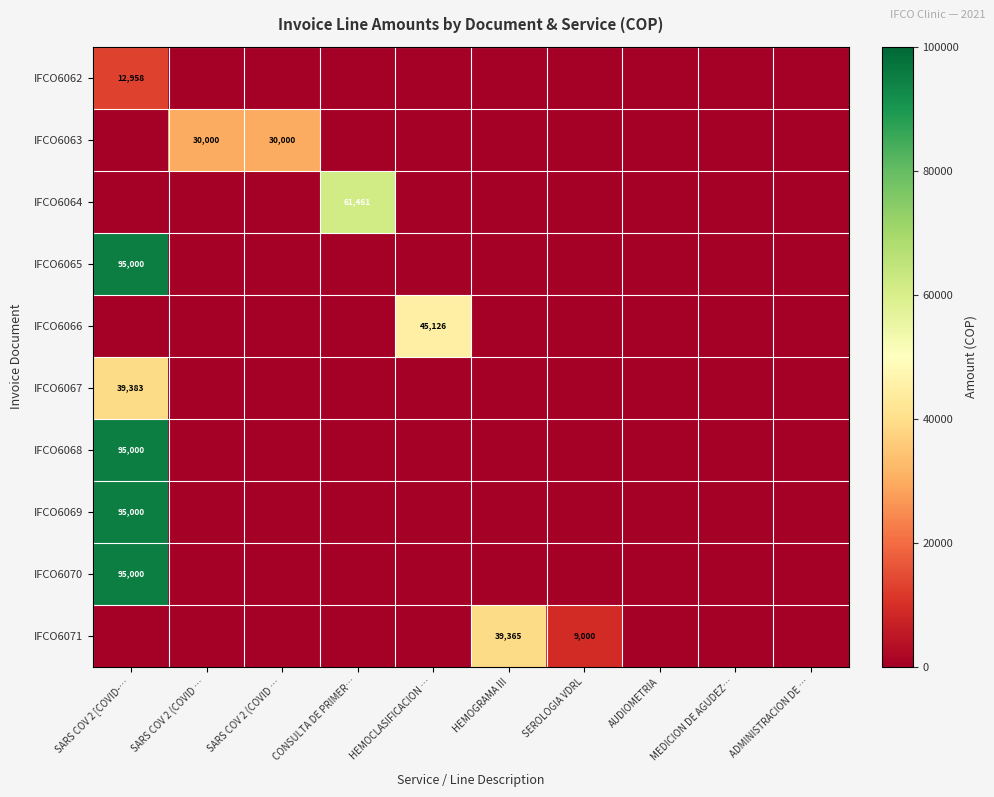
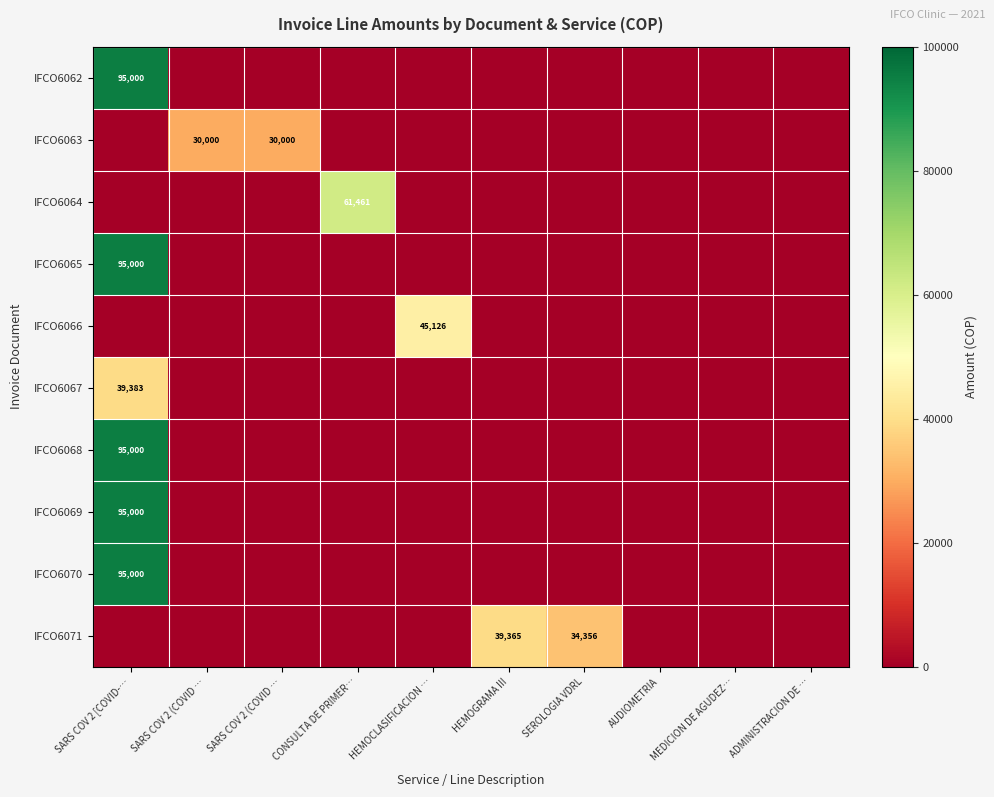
  {
    "IFCO6062": {
-     "SARS COV 2 [COVID-…": "12,958"
+     "SARS COV 2 [COVID-…": "95,000"
    },
    "IFCO6064": {
      "CONSULTA DE PRIMER…": "61,461"
    },
    "IFCO6065": {
      "SARS COV 2 [COVID-…": "95,000"
    },
    "IFCO6066": {
      "HEMOCLASIFICACION …": "45,126"
    },
    "IFCO6067": {
      "SARS COV 2 [COVID-…": "39,383"
    },
    "IFCO6068": {
      "SARS COV 2 [COVID-…": "95,000"
    },
    "IFCO6069": {
      "SARS COV 2 [COVID-…": "95,000"
    },
    "IFCO6070": {
      "SARS COV 2 [COVID-…": "95,000"
    },
    "IFCO6071": {
      "HEMOGRAMA III": "39,365",
-     "SEROLOGIA VDRL": "9,000"
+     "SEROLOGIA VDRL": "34,356"
    }
  }
